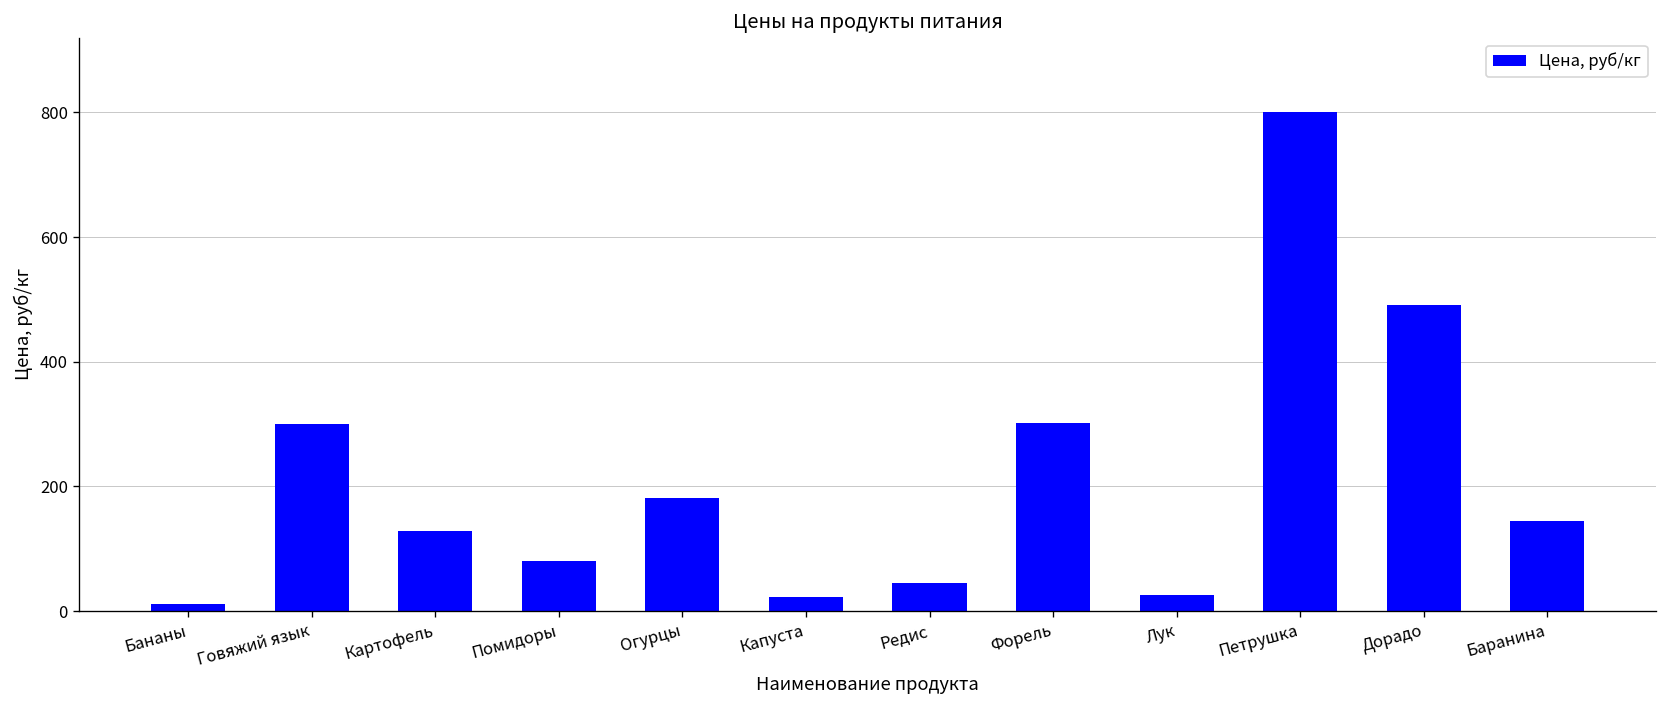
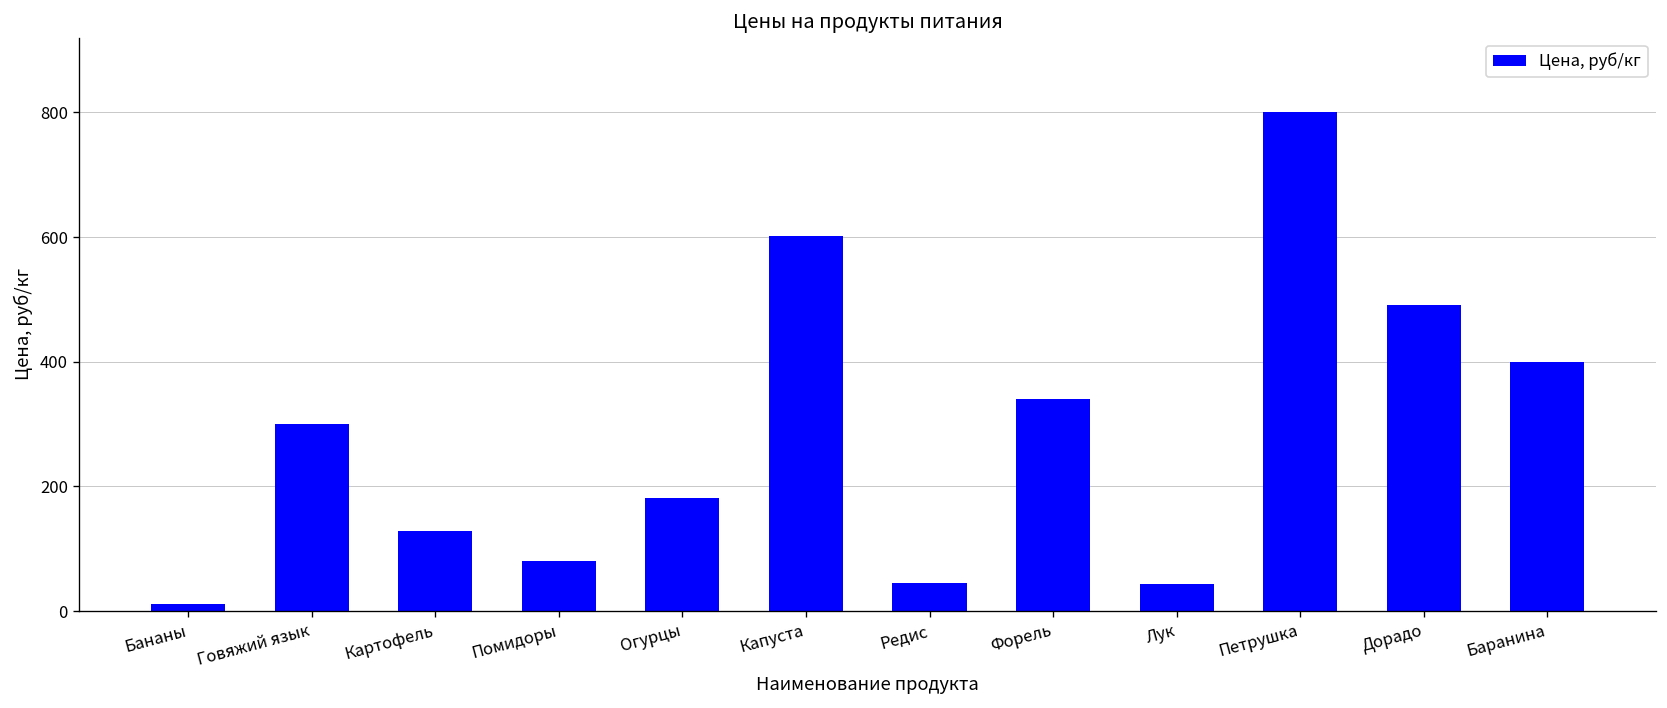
  {
    "Бананы": 10,
    "Говяжий язык": 300,
    "Картофель": 130,
    "Помидоры": 80,
    "Огурцы": 180,
-   "Капуста": 20,
+   "Капуста": 600,
    "Редис": 50,
-   "Форель": 300,
-   "Лук": 30,
+   "Форель": 340,
+   "Лук": 40,
    "Петрушка": 800,
    "Дорадо": 490,
-   "Баранина": 140
+   "Баранина": 400
  }
